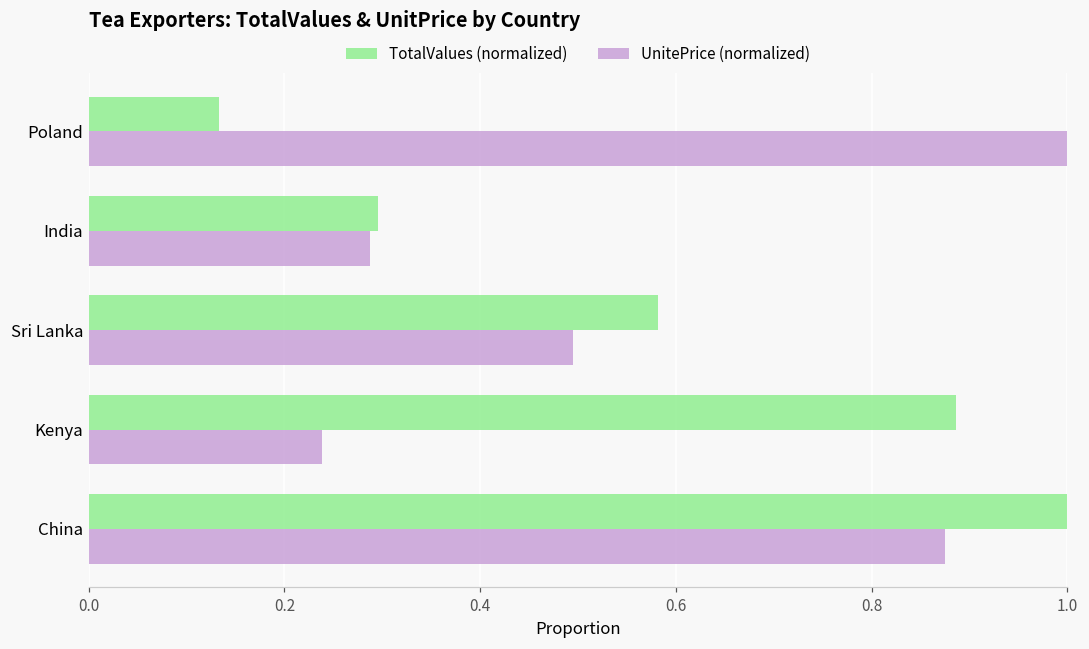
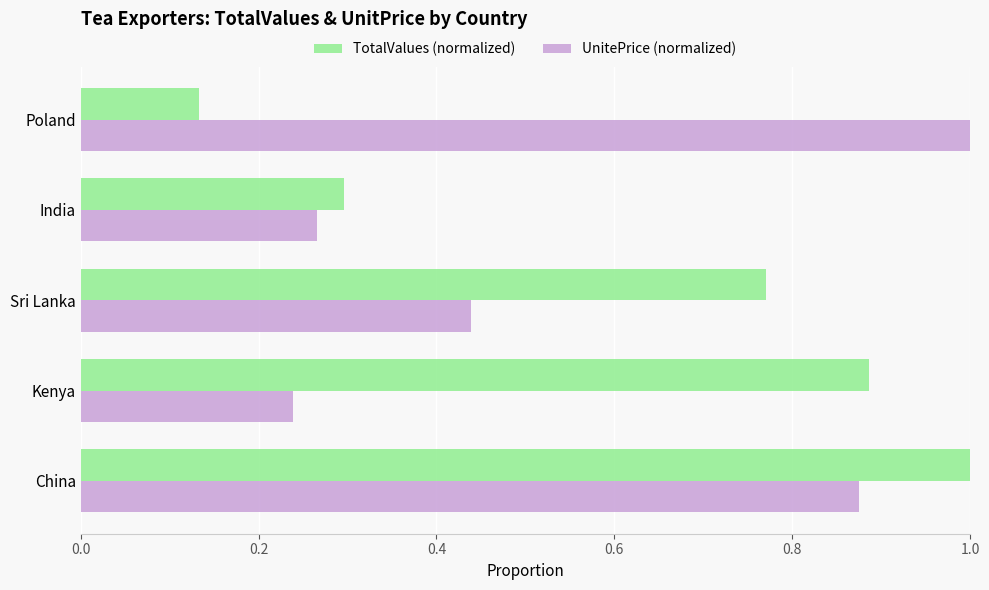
  {
    "TotalValues (normalized)": {
      "Poland": 0.13,
      "India": 0.30,
-     "Sri Lanka": 0.58,
+     "Sri Lanka": 0.77,
      "Kenya": 0.89,
      "China": 1.00
    },
    "UnitePrice (normalized)": {
      "Poland": 1.00,
-     "India": 0.29,
-     "Sri Lanka": 0.49,
+     "India": 0.27,
+     "Sri Lanka": 0.44,
      "Kenya": 0.24,
      "China": 0.87
    }
  }
